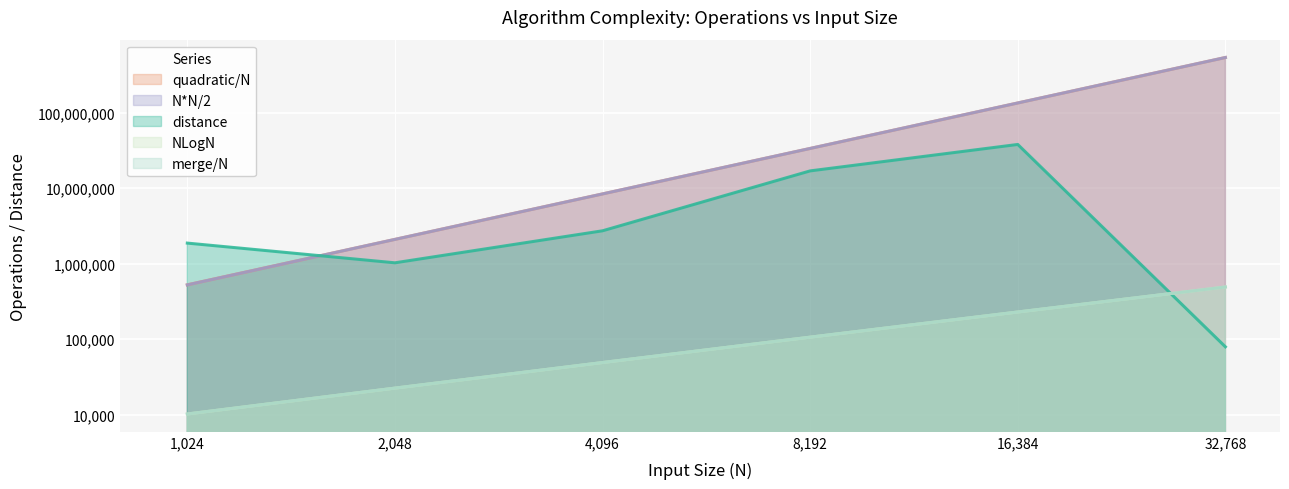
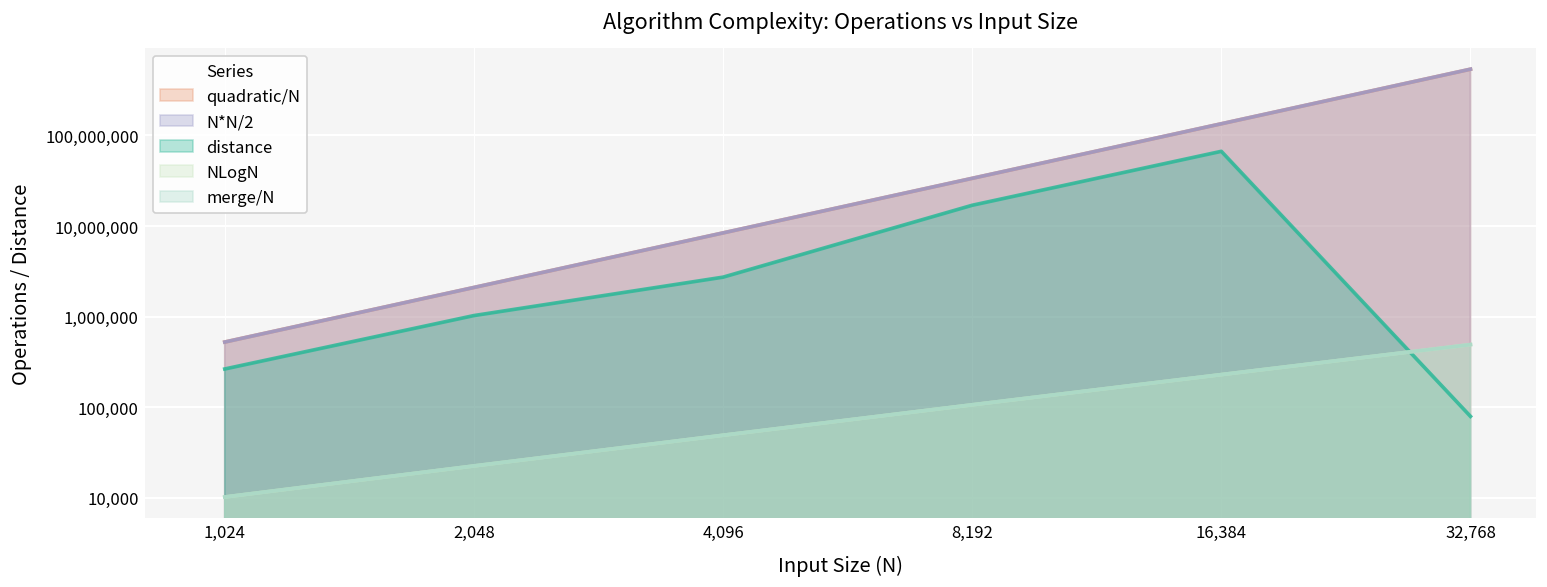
  {
    "distance": {
-     "1,024": "1,900,000",
+     "1,024": "260,000",
      "2,048": "1,000,000",
      "4,096": "2,700,000",
      "8,192": "17,000,000",
-     "16,384": "40,000,000",
+     "16,384": "70,000,000",
      "32,768": "80,000"
    }
  }
